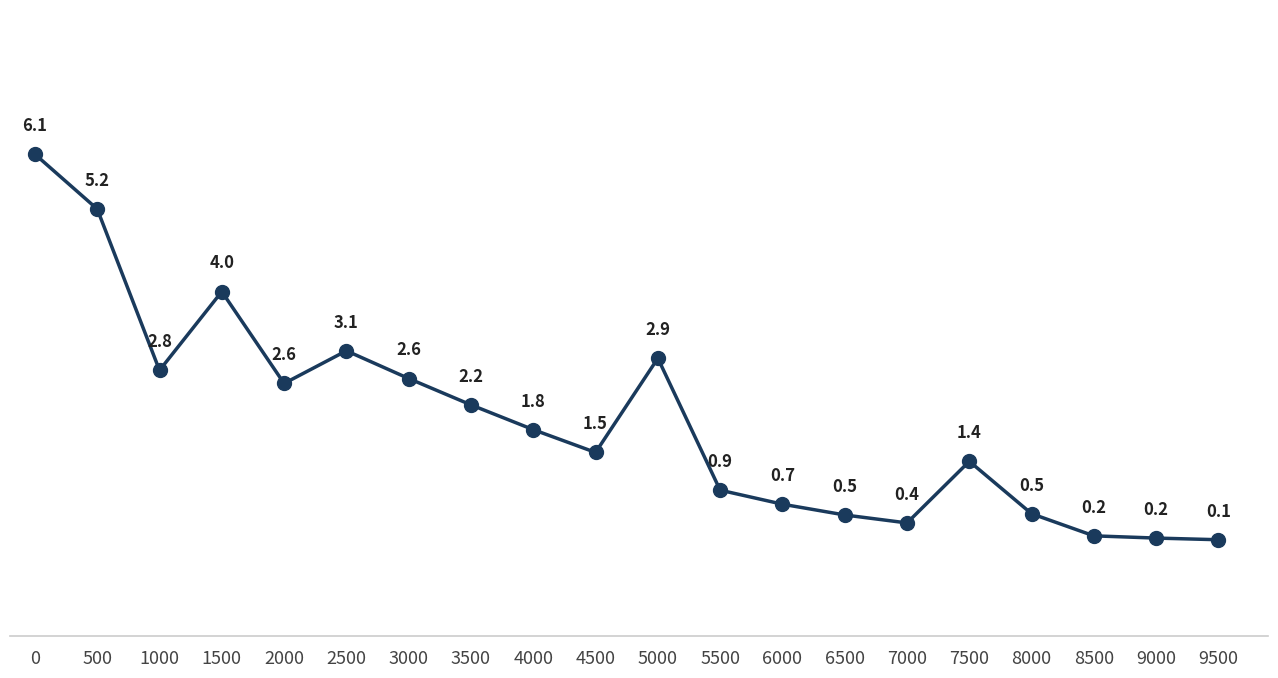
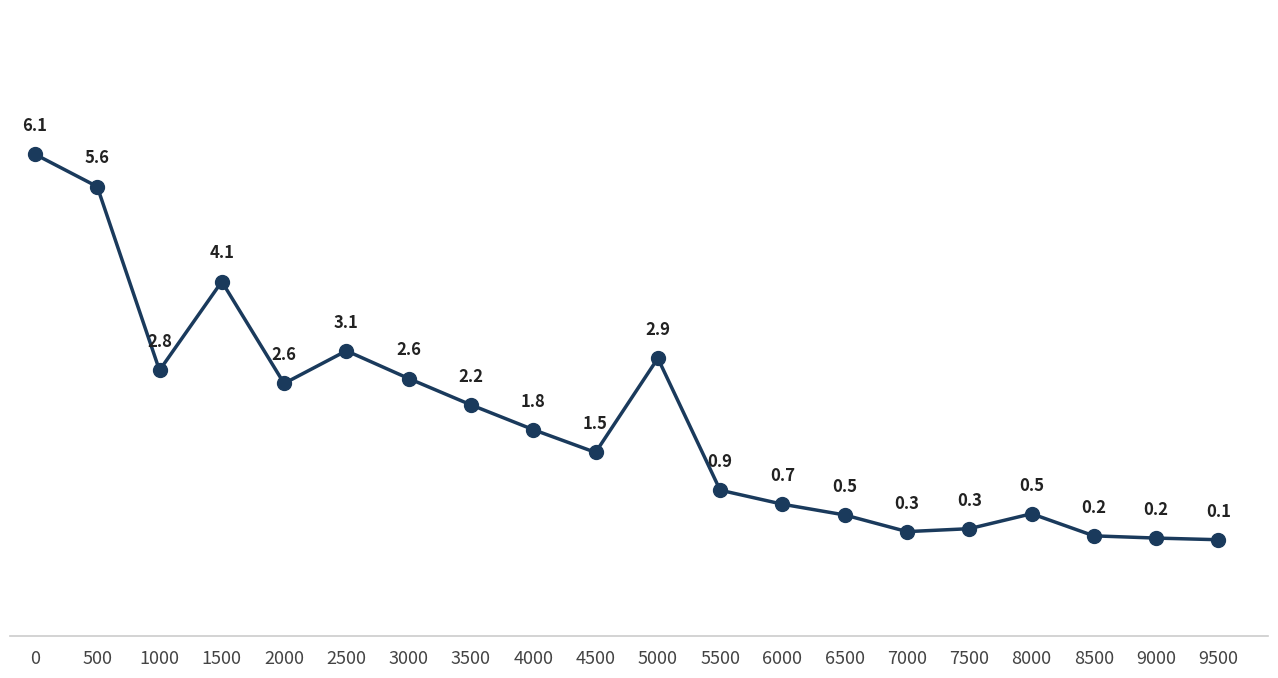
  {
    "0": 6.1,
-   "500": 5.2,
+   "500": 5.6,
    "1000": 2.8,
-   "1500": 4.0,
+   "1500": 4.1,
    "2000": 2.6,
    "2500": 3.1,
    "3000": 2.6,
    "3500": 2.2,
    "4000": 1.8,
    "4500": 1.5,
    "5000": 2.9,
    "5500": 0.9,
    "6000": 0.7,
    "6500": 0.5,
-   "7000": 0.4,
-   "7500": 1.4,
+   "7000": 0.3,
+   "7500": 0.3,
    "8000": 0.5,
    "8500": 0.2,
    "9000": 0.2,
    "9500": 0.1
  }
